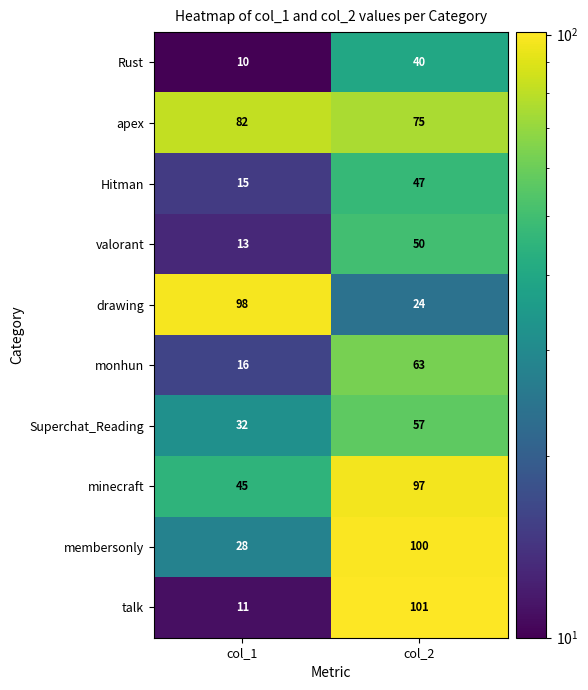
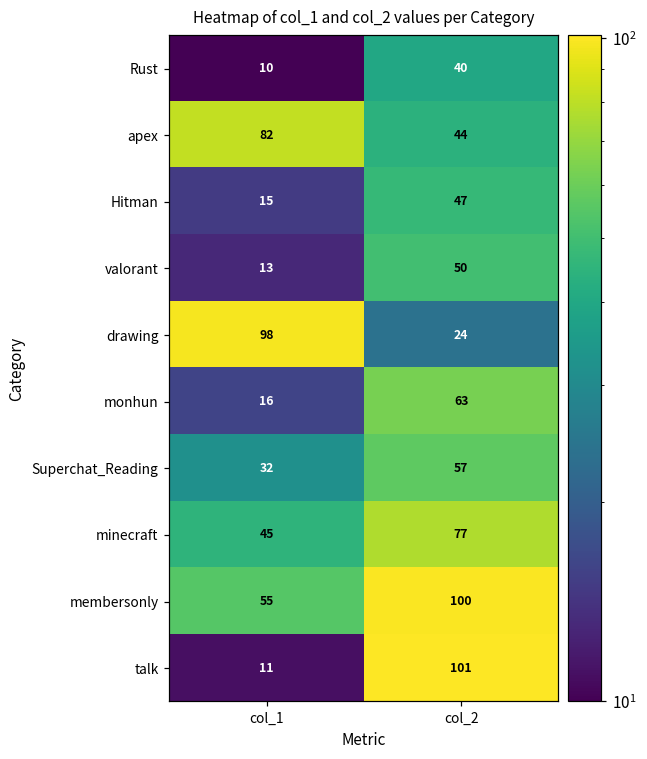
  {
    "Rust": {
      "col_1": 10,
      "col_2": 40
    },
    "apex": {
      "col_1": 82,
-     "col_2": 75
+     "col_2": 44
    },
    "Hitman": {
      "col_1": 15,
      "col_2": 47
    },
    "valorant": {
      "col_1": 13,
      "col_2": 50
    },
    "drawing": {
      "col_1": 98,
      "col_2": 24
    },
    "monhun": {
      "col_1": 16,
      "col_2": 63
    },
    "Superchat_Reading": {
      "col_1": 32,
      "col_2": 57
    },
    "minecraft": {
      "col_1": 45,
-     "col_2": 97
+     "col_2": 77
    },
    "membersonly": {
-     "col_1": 28,
+     "col_1": 55,
      "col_2": 100
    },
    "talk": {
      "col_1": 11,
      "col_2": 101
    }
  }
